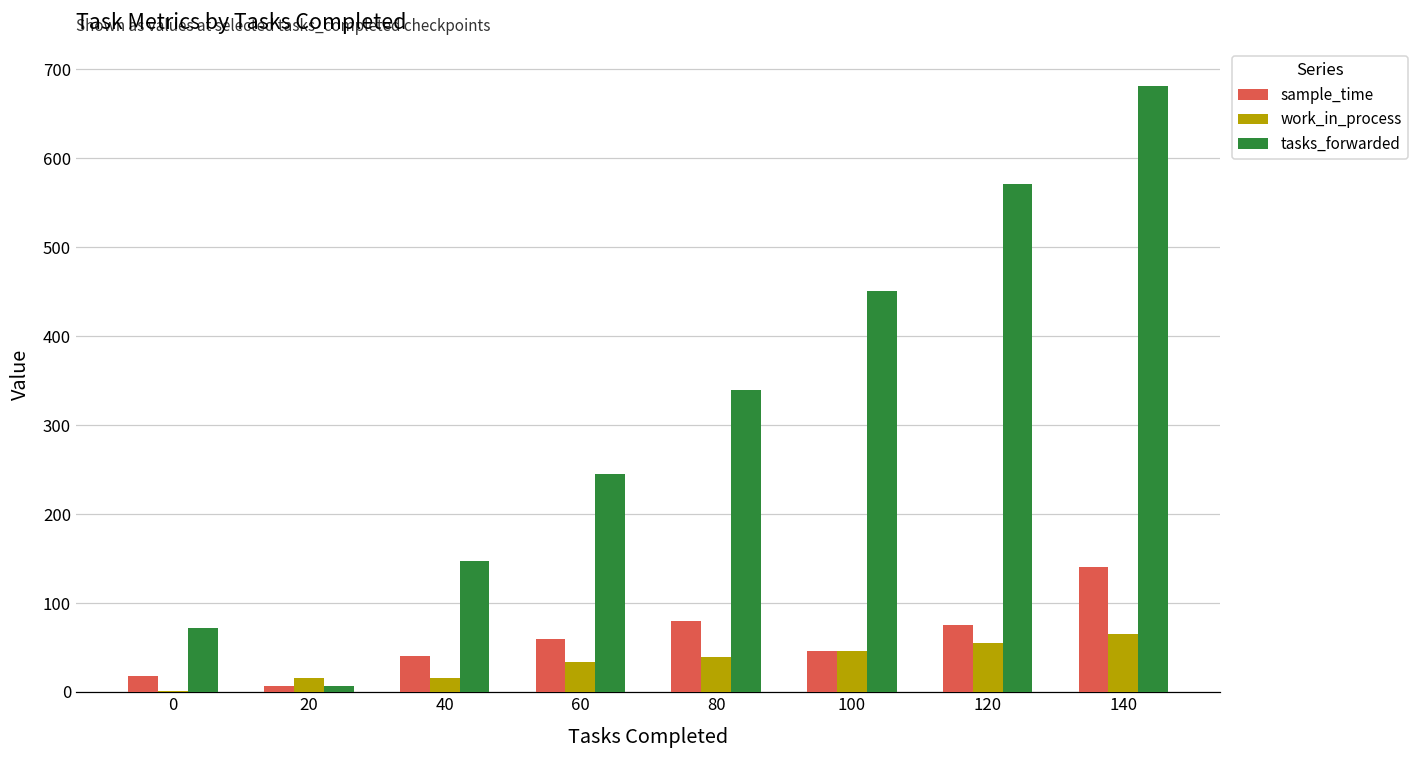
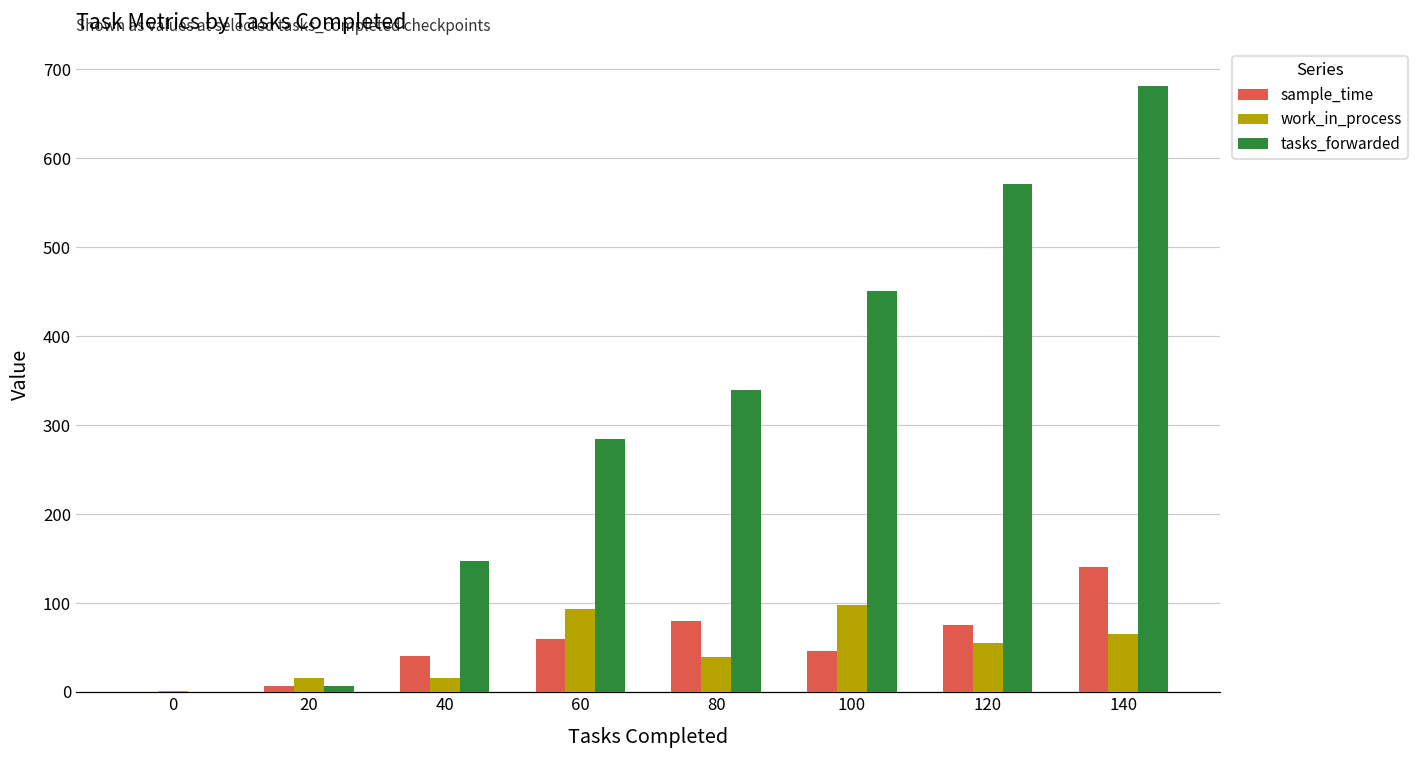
  {
    "sample_time": {
-     "0": 20,
+     "0": 0,
      "20": 10,
      "40": 40,
      "60": 60,
      "80": 80,
      "100": 50,
      "120": 80,
      "140": 140
    },
    "work_in_process": {
      "20": 20,
      "40": 20,
-     "60": 30,
+     "60": 90,
      "80": 40,
-     "100": 50,
+     "100": 100,
      "120": 60,
      "140": 70
    },
    "tasks_forwarded": {
-     "0": 70,
+     "0": 0,
      "20": 10,
      "40": 150,
-     "60": 250,
+     "60": 280,
      "80": 340,
      "100": 450,
      "120": 570,
      "140": 680
    }
  }
